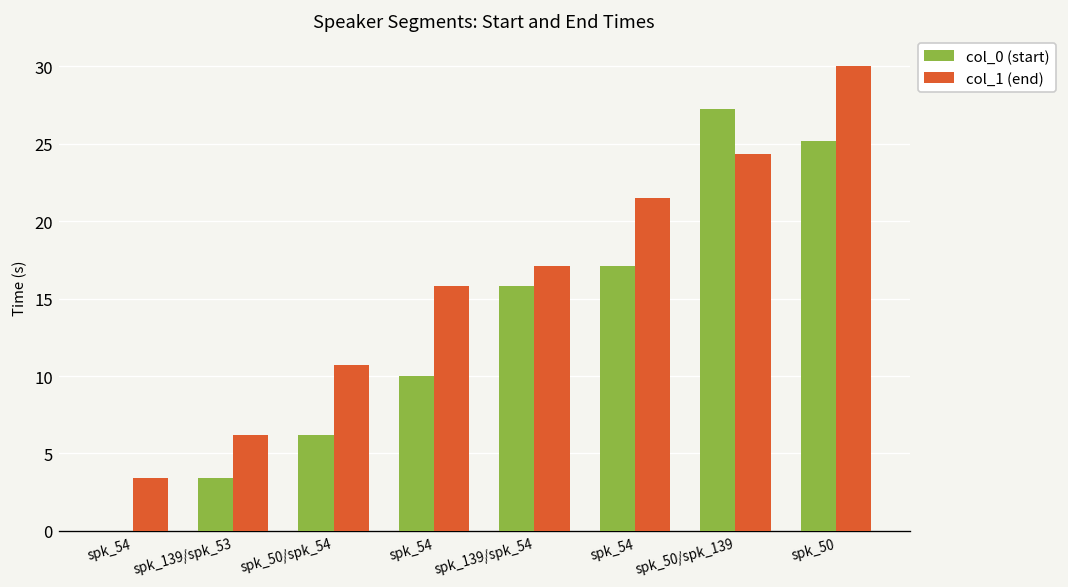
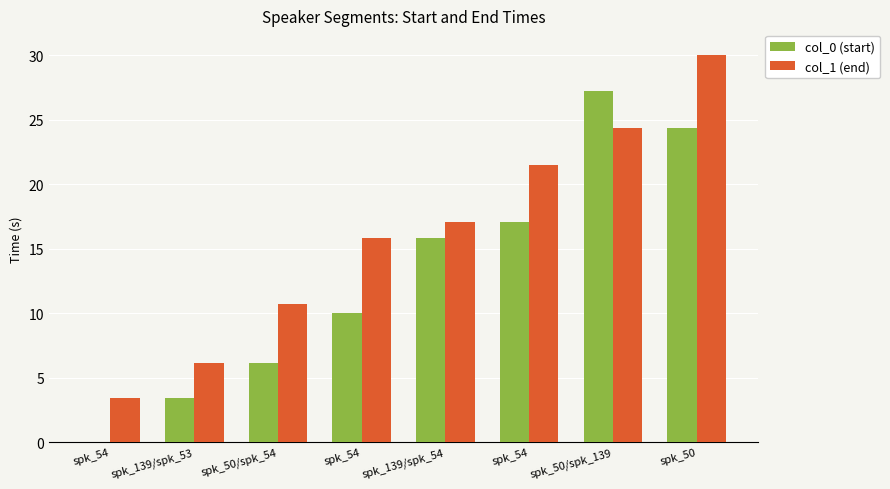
  {
    "col_0 (start)": {
      "spk_139/spk_53": 3.4,
      "spk_50/spk_54": 6.2,
      "spk_139/spk_54": 15.8,
      "spk_50/spk_139": 27.2,
-     "spk_50": 25.2
+     "spk_50": 24.4
    },
    "col_1 (end)": {
      "spk_139/spk_53": 6.2,
      "spk_50/spk_54": 10.7,
      "spk_139/spk_54": 17.1,
      "spk_50/spk_139": 24.4,
      "spk_50": 30.0
    }
  }
